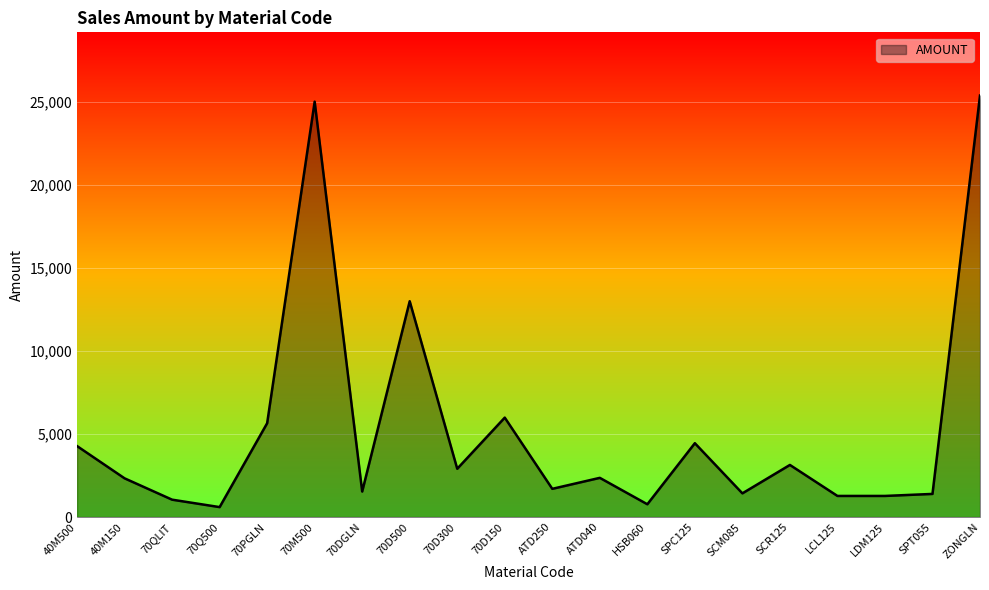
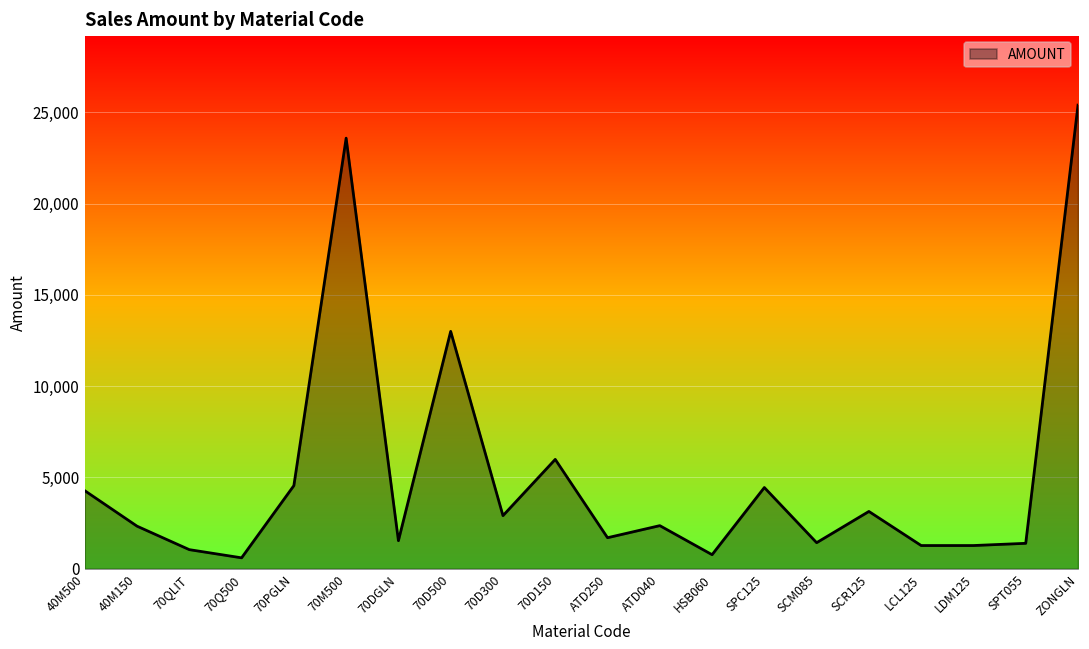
  {
    "40M500": "4,300",
    "40M150": "2,300",
    "70QLIT": "1,000",
    "70Q500": "600",
-   "70PGLN": "5,700",
-   "70M500": "25,000",
+   "70PGLN": "4,600",
+   "70M500": "23,600",
    "70DGLN": "1,500",
    "70D500": "13,000",
    "70D300": "2,900",
    "70D150": "6,000",
    "ATD250": "1,700",
    "ATD040": "2,400",
    "HSB060": "800",
    "SPC125": "4,400",
    "SCM085": "1,400",
    "SCR125": "3,100",
    "LCL125": "1,300",
    "LDM125": "1,300",
    "SPT055": "1,400",
    "ZONGLN": "25,400"
  }
